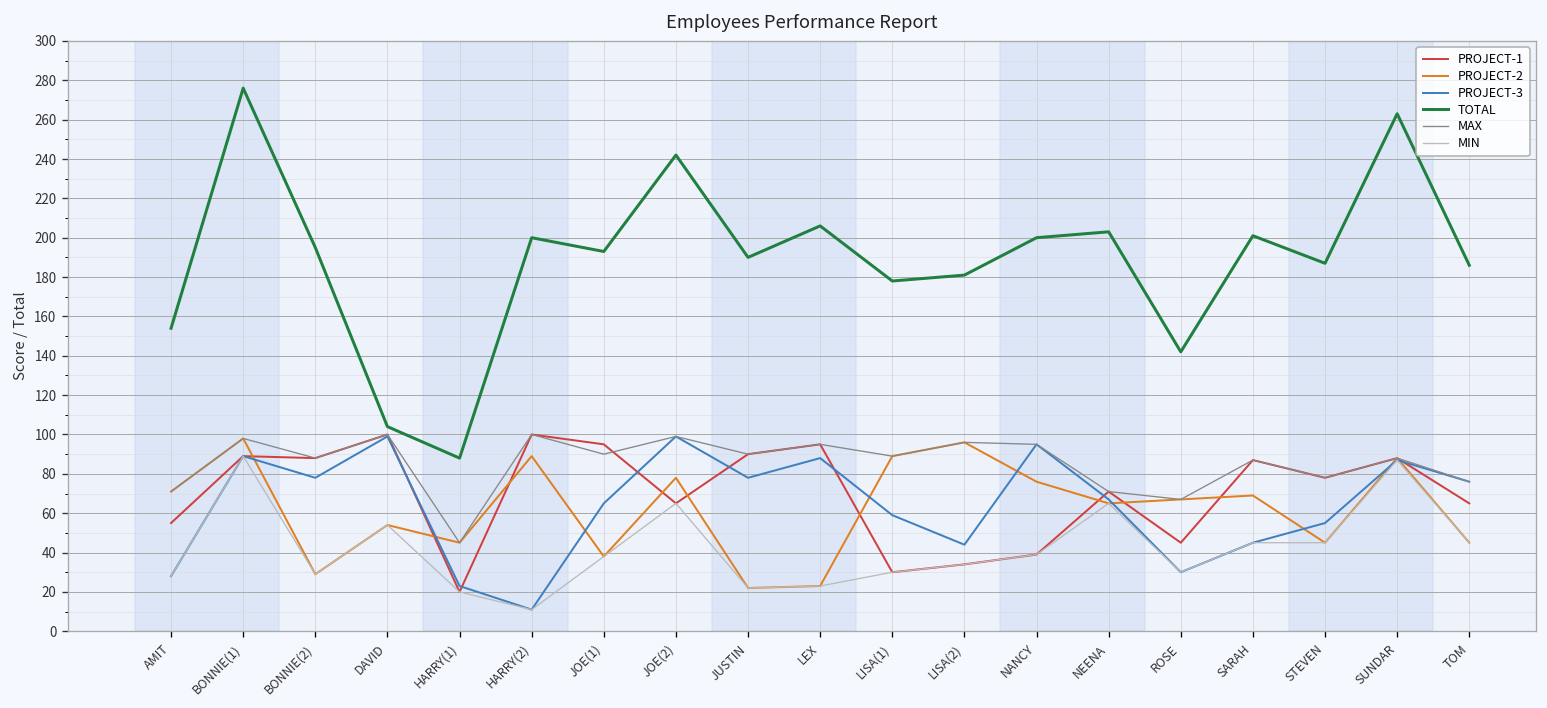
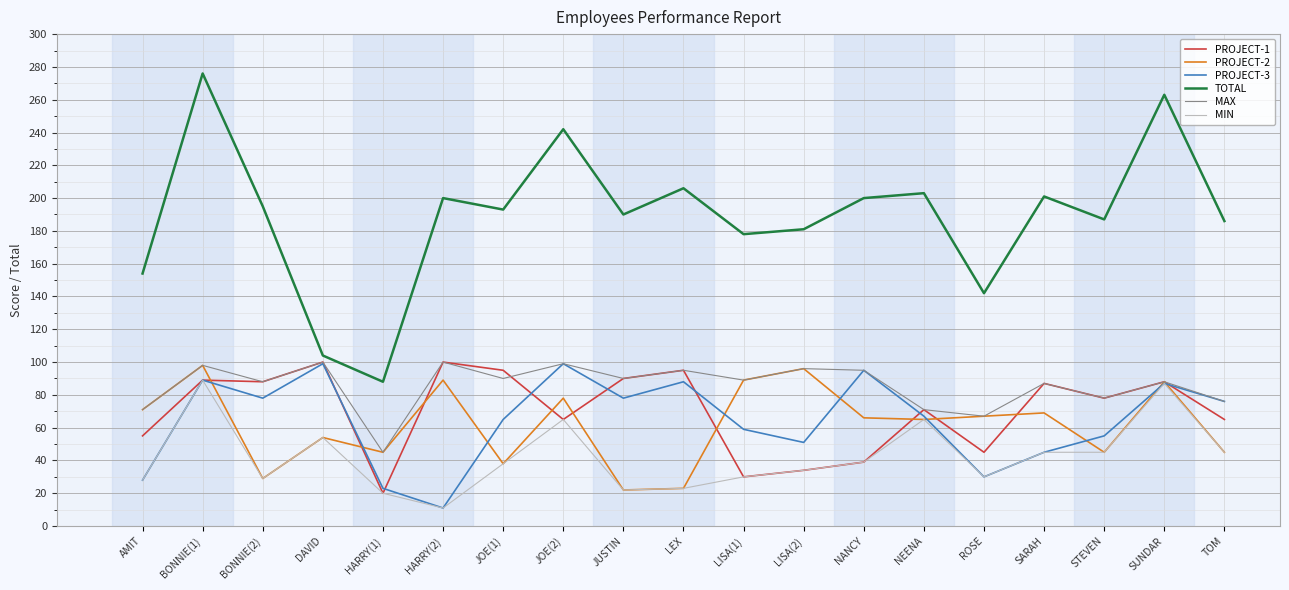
  {
    "PROJECT-1": {
      "AMIT": 55,
      "JOE(1)": 95,
      "ROSE": 45,
      "TOM": 65
    },
    "PROJECT-2": {
      "HARRY(2)": 89,
      "JOE(2)": 78,
-     "NANCY": 76,
+     "NANCY": 66,
      "SARAH": 69
    },
    "PROJECT-3": {
      "BONNIE(2)": 78,
      "HARRY(1)": 23,
      "JOE(1)": 65,
      "JUSTIN": 78,
      "LEX": 88,
      "LISA(1)": 59,
-     "LISA(2)": 44,
+     "LISA(2)": 51,
      "NEENA": 67,
      "STEVEN": 55
    },
    "TOTAL": {
      "AMIT": 154,
      "BONNIE(1)": 276,
      "BONNIE(2)": 195,
      "DAVID": 104,
      "HARRY(1)": 88,
      "HARRY(2)": 200,
      "JOE(1)": 193,
      "JOE(2)": 242,
      "JUSTIN": 190,
      "LEX": 206,
      "LISA(1)": 178,
      "LISA(2)": 181,
      "NANCY": 200,
      "NEENA": 203,
      "ROSE": 142,
      "SARAH": 201,
      "STEVEN": 187,
      "SUNDAR": 263,
      "TOM": 186
    },
    "MAX": {
      "JOE(1)": 90
    }
  }
